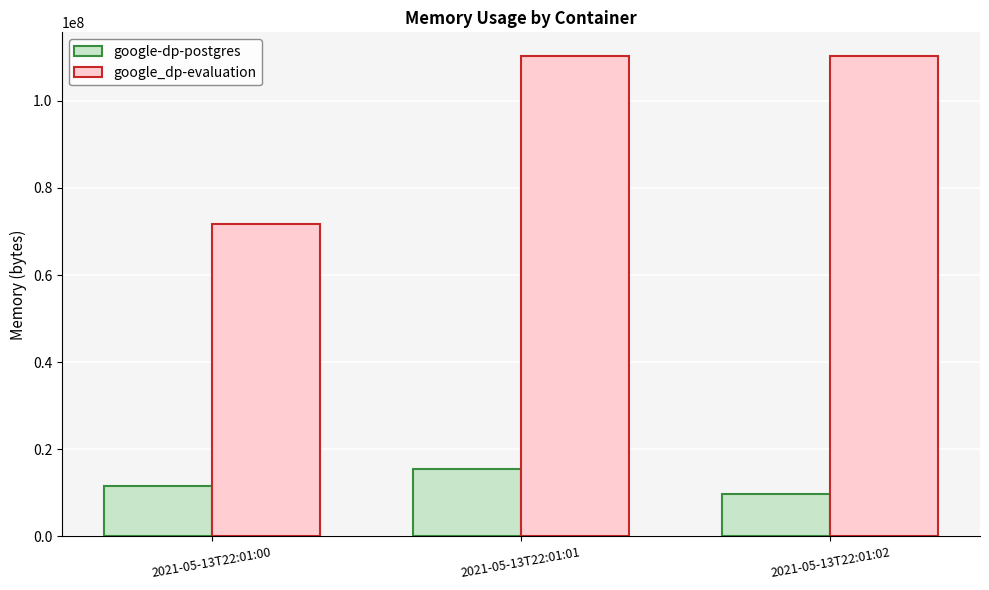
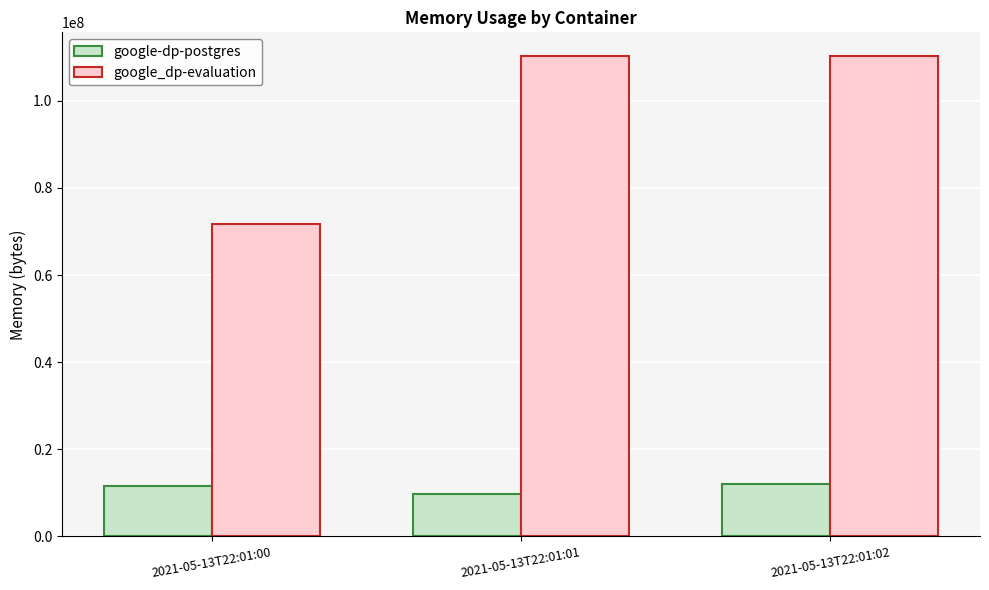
  {
    "google-dp-postgres": {
      "2021-05-13T22:01:00": 12000000,
-     "2021-05-13T22:01:01": 15000000,
-     "2021-05-13T22:01:02": 10000000
+     "2021-05-13T22:01:01": 10000000,
+     "2021-05-13T22:01:02": 12000000
    },
    "google_dp-evaluation": {
      "2021-05-13T22:01:00": 72000000,
      "2021-05-13T22:01:01": 110000000,
      "2021-05-13T22:01:02": 110000000
    }
  }
